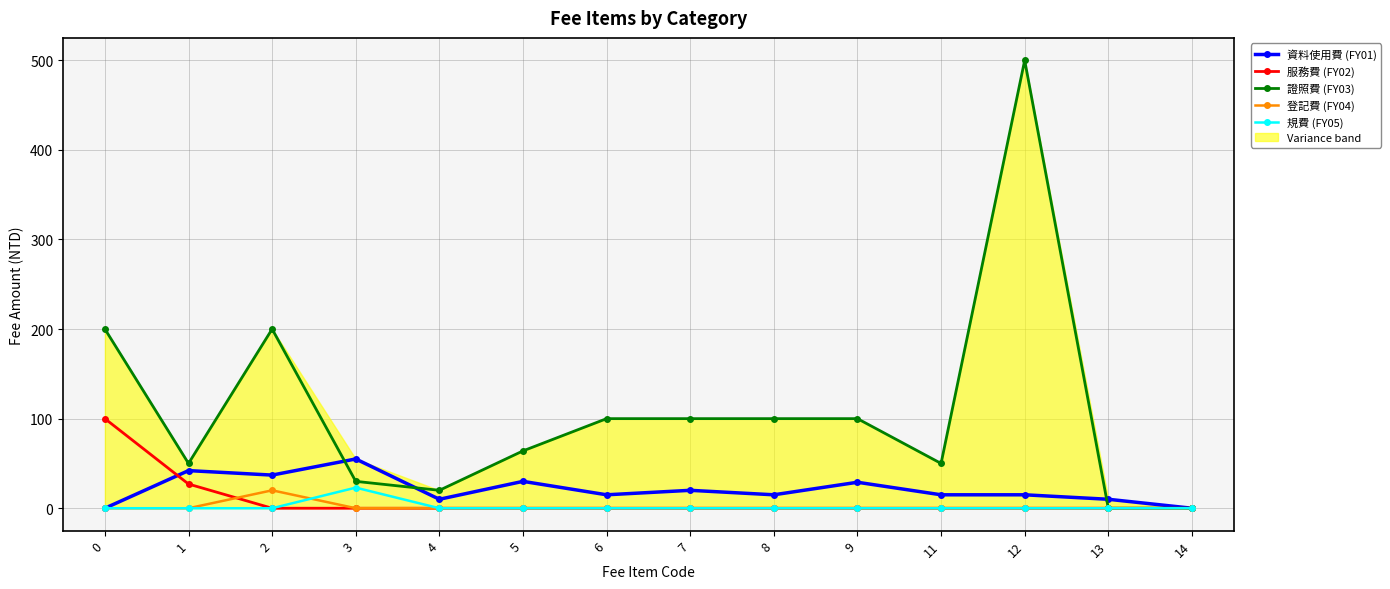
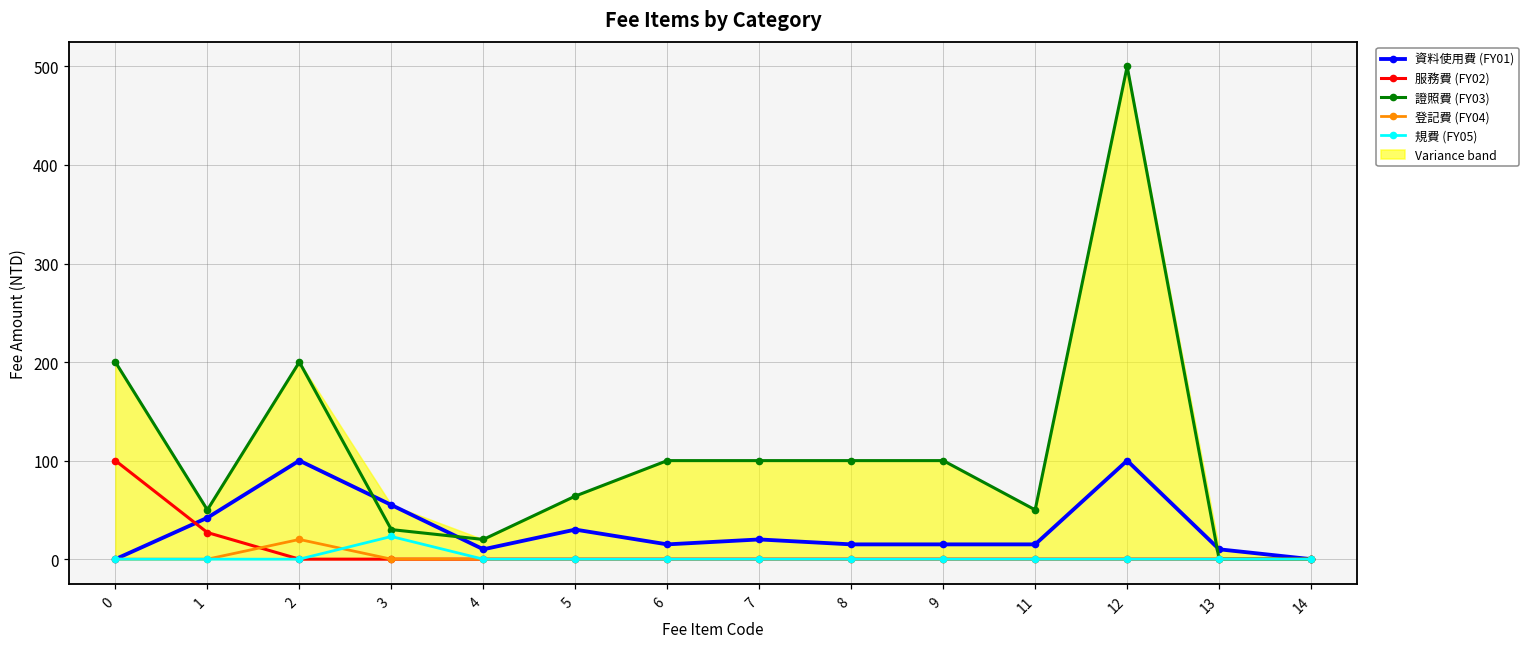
  {
    "資料使用費 (FY01)": {
      "1": 40,
-     "2": 40,
+     "2": 100,
      "4": 10,
      "5": 30,
      "6": 20,
      "7": 20,
      "8": 20,
-     "9": 30,
+     "9": 20,
      "11": 20,
-     "12": 20
+     "12": 100
    },
    "服務費 (FY02)": {
      "0": 100,
      "1": 30
    },
    "證照費 (FY03)": {
      "3": 30
    },
    "登記費 (FY04)": {
      "2": 20
    },
    "規費 (FY05)": {
      "3": 20
    }
  }
